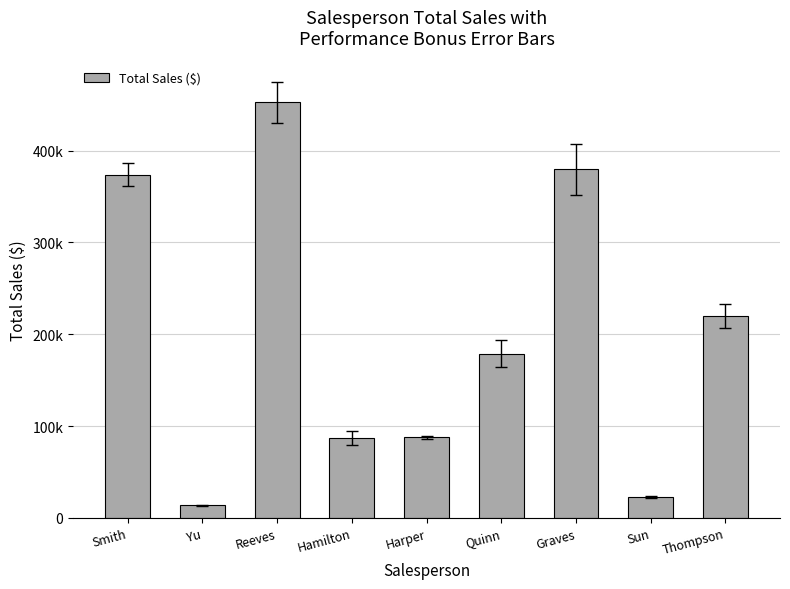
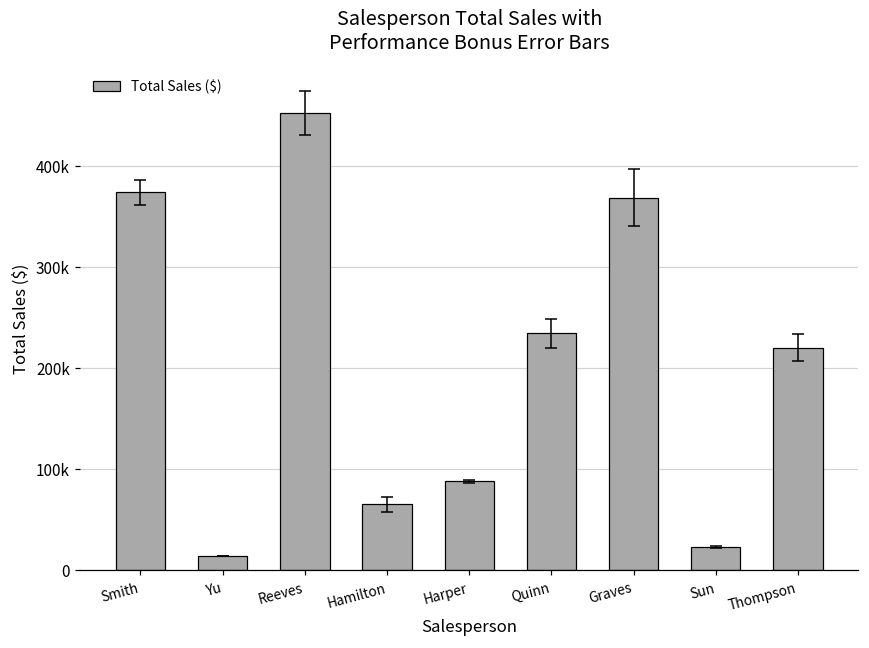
  {
    "Total Sales ($)": {
      "Smith": 370000,
      "Yu": 10000,
      "Reeves": 450000,
-     "Hamilton": 90000,
+     "Hamilton": 60000,
      "Harper": 90000,
-     "Quinn": 180000,
-     "Graves": 380000,
+     "Quinn": 230000,
+     "Graves": 370000,
      "Sun": 20000,
      "Thompson": 220000
    }
  }
